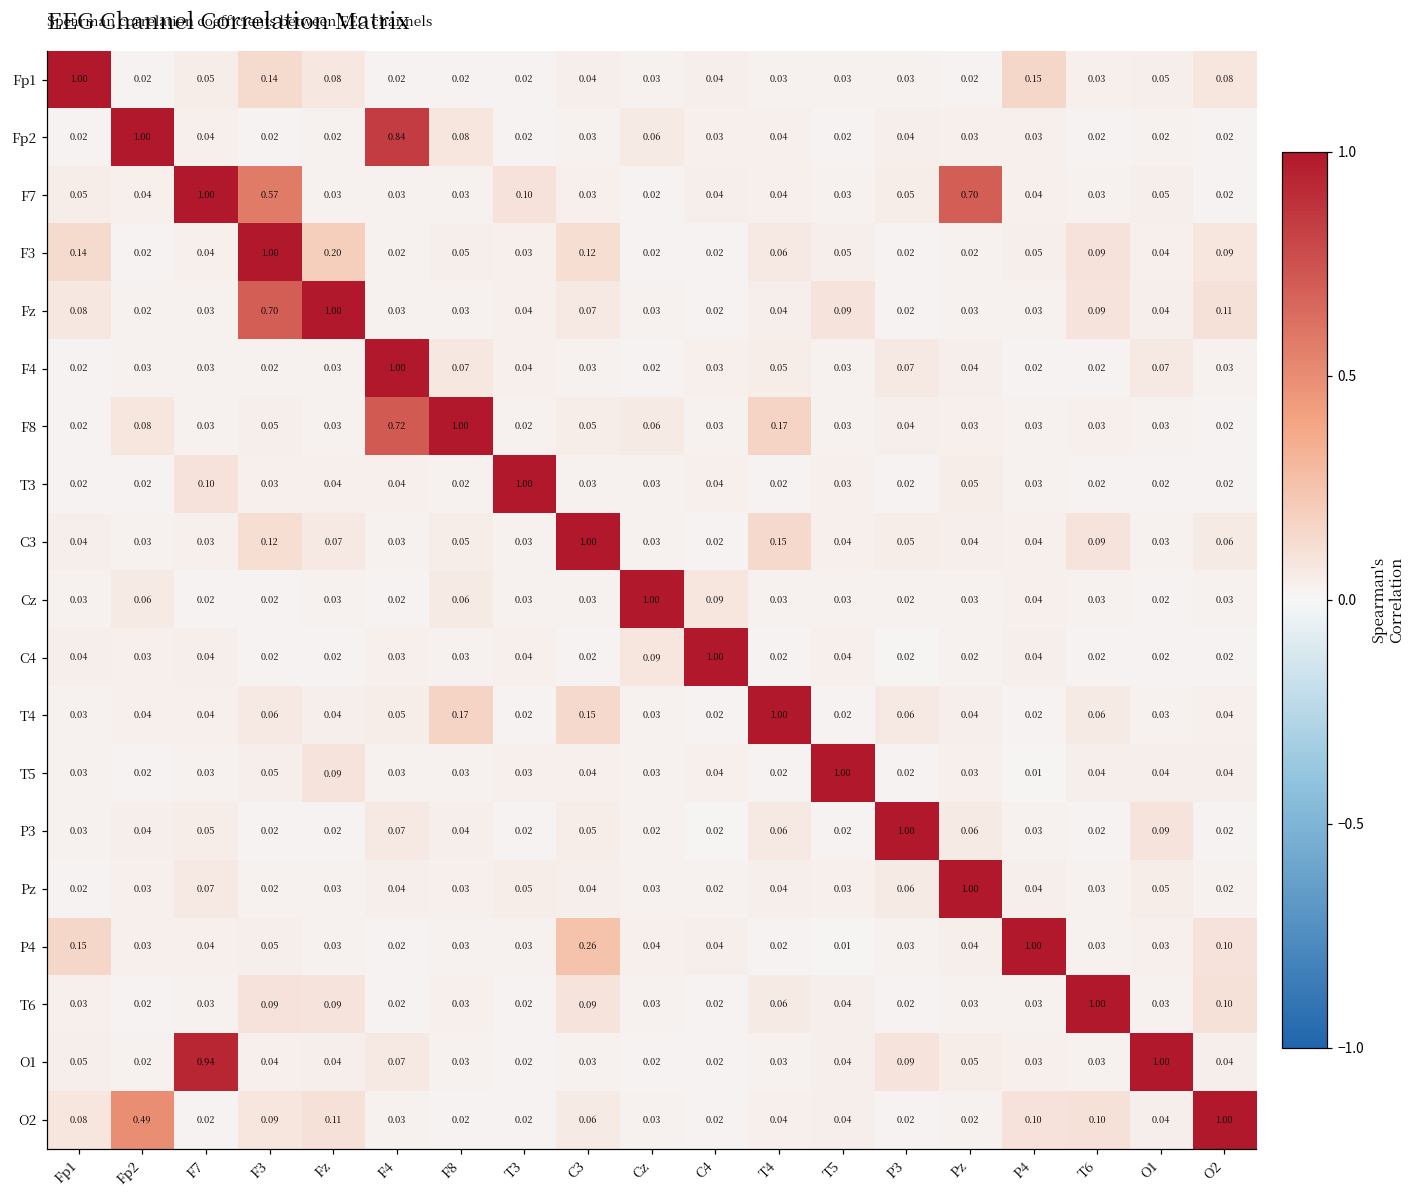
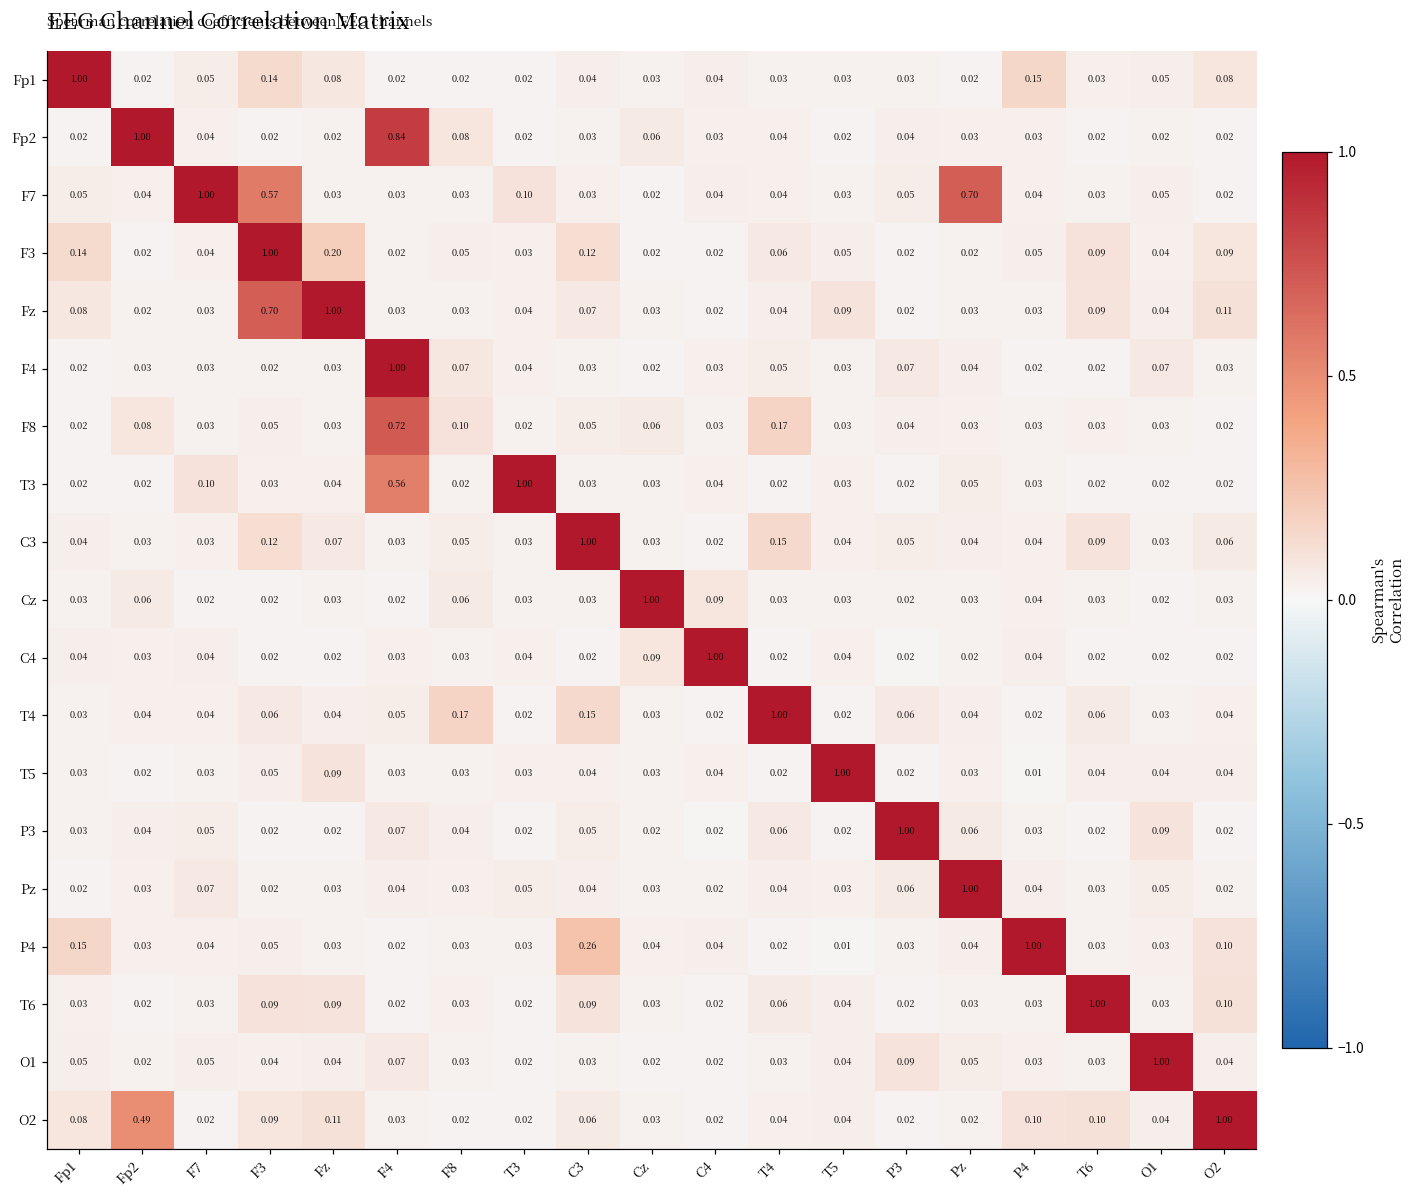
  {
    "F8": {
      "Fp1": 0.02,
      "Fp2": 0.08,
      "F7": 0.03,
      "F3": 0.05,
      "Fz": 0.03,
      "F4": 0.72,
-     "F8": 1.00,
+     "F8": 0.10,
      "T3": 0.02,
      "C3": 0.05,
      "Cz": 0.06,
      "C4": 0.03,
      "T4": 0.17,
      "T5": 0.03,
      "P3": 0.04,
      "Pz": 0.03,
      "P4": 0.03,
      "T6": 0.03,
      "O1": 0.03,
      "O2": 0.02
    },
    "T3": {
      "Fp1": 0.02,
      "Fp2": 0.02,
      "F7": 0.10,
      "F3": 0.03,
      "Fz": 0.04,
-     "F4": 0.04,
+     "F4": 0.56,
      "F8": 0.02,
      "T3": 1.00,
      "C3": 0.03,
      "Cz": 0.03,
      "C4": 0.04,
      "T4": 0.02,
      "T5": 0.03,
      "P3": 0.02,
      "Pz": 0.05,
      "P4": 0.03,
      "T6": 0.02,
      "O1": 0.02,
      "O2": 0.02
    },
    "O1": {
      "Fp1": 0.05,
      "Fp2": 0.02,
-     "F7": 0.94,
+     "F7": 0.05,
      "F3": 0.04,
      "Fz": 0.04,
      "F4": 0.07,
      "F8": 0.03,
      "T3": 0.02,
      "C3": 0.03,
      "Cz": 0.02,
      "C4": 0.02,
      "T4": 0.03,
      "T5": 0.04,
      "P3": 0.09,
      "Pz": 0.05,
      "P4": 0.03,
      "T6": 0.03,
      "O1": 1.00,
      "O2": 0.04
    }
  }
